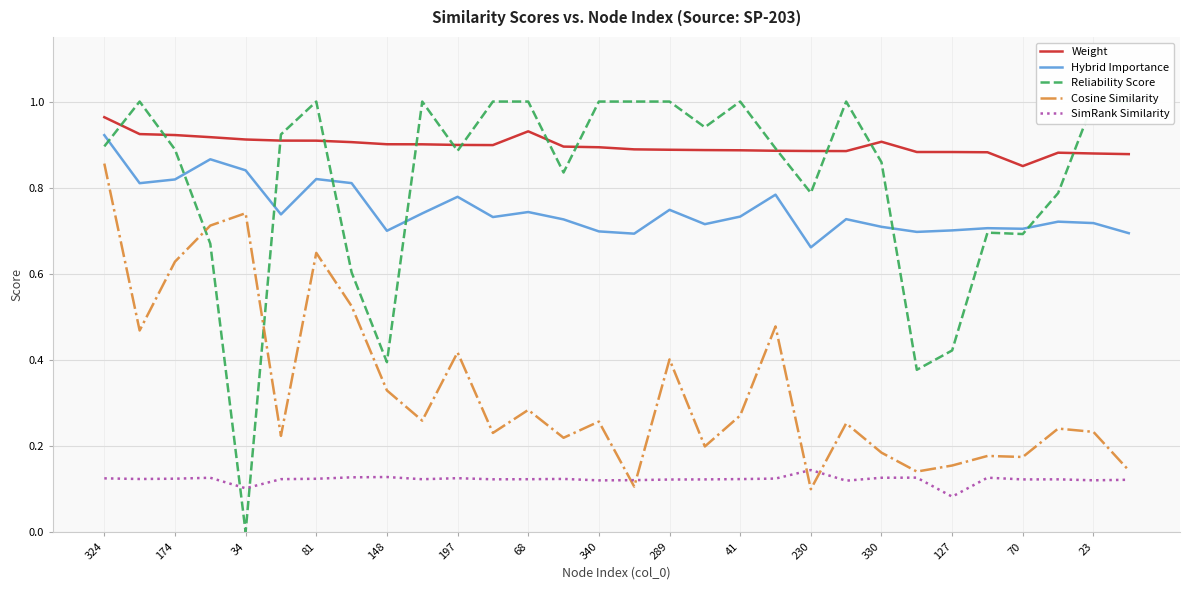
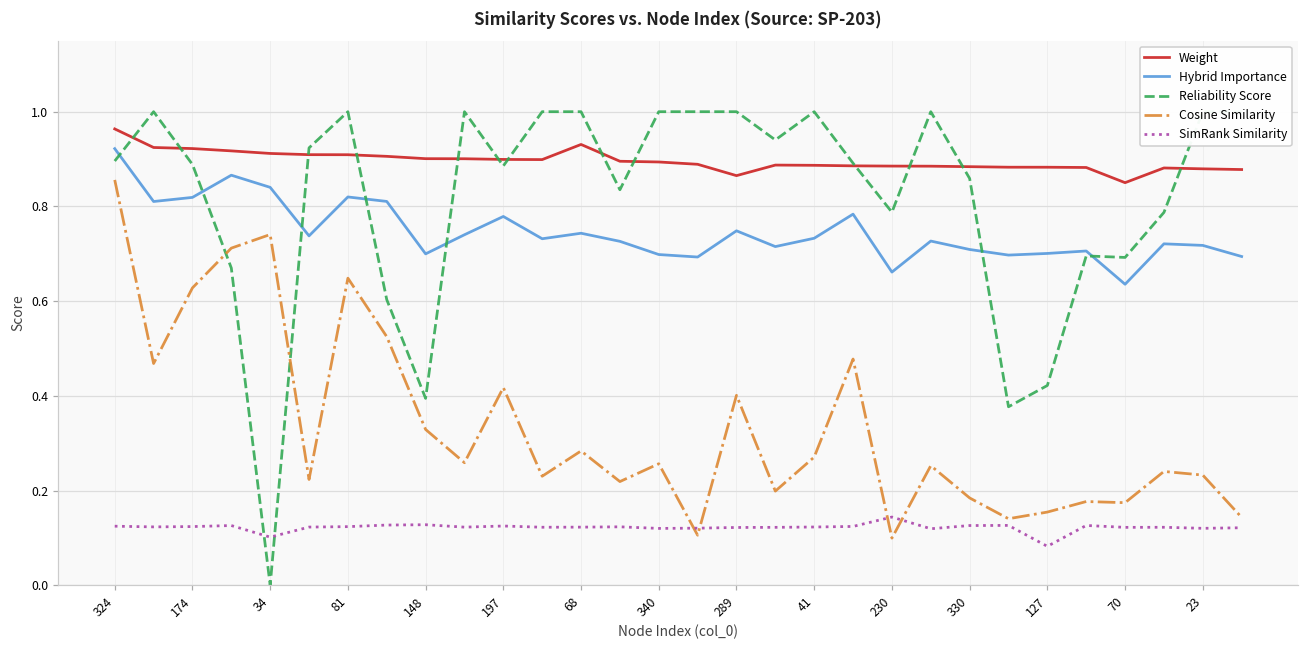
  {
    "Weight": {
      "324": 0.96,
      "174": 0.92,
      "34": 0.91,
      "81": 0.91,
      "148": 0.90,
      "197": 0.90,
      "68": 0.93,
      "340": 0.89,
-     "289": 0.89,
+     "289": 0.87,
      "41": 0.89,
      "230": 0.89,
-     "330": 0.91,
+     "330": 0.88,
      "127": 0.88,
      "70": 0.85
    },
    "Hybrid Importance": {
      "324": 0.92,
      "174": 0.82,
      "34": 0.84,
      "81": 0.82,
      "148": 0.70,
      "197": 0.78,
      "68": 0.74,
      "340": 0.70,
      "289": 0.75,
      "41": 0.73,
      "230": 0.66,
      "330": 0.71,
      "127": 0.70,
-     "70": 0.70
+     "70": 0.64
    },
    "Reliability Score": {
      "324": 0.90,
      "174": 0.89,
      "34": 0.00,
      "81": 1.00,
      "148": 0.39,
      "197": 0.89,
      "68": 1.00,
      "340": 1.00,
      "289": 1.00,
      "41": 1.00,
      "230": 0.79,
      "330": 0.86,
      "127": 0.42,
      "70": 0.69
    },
    "Cosine Similarity": {
      "324": 0.86,
      "174": 0.63,
      "34": 0.74,
      "81": 0.65,
      "148": 0.33,
      "197": 0.42,
      "68": 0.28,
      "340": 0.26,
      "289": 0.40,
      "41": 0.27,
      "230": 0.10,
      "330": 0.18,
      "127": 0.15,
      "70": 0.17
    },
    "SimRank Similarity": {
      "324": 0.12,
      "174": 0.12,
      "34": 0.10,
      "81": 0.12,
      "148": 0.13,
      "197": 0.13,
      "68": 0.12,
      "340": 0.12,
      "289": 0.12,
      "41": 0.12,
      "230": 0.14,
      "330": 0.13,
      "127": 0.08,
      "70": 0.12
    }
  }
